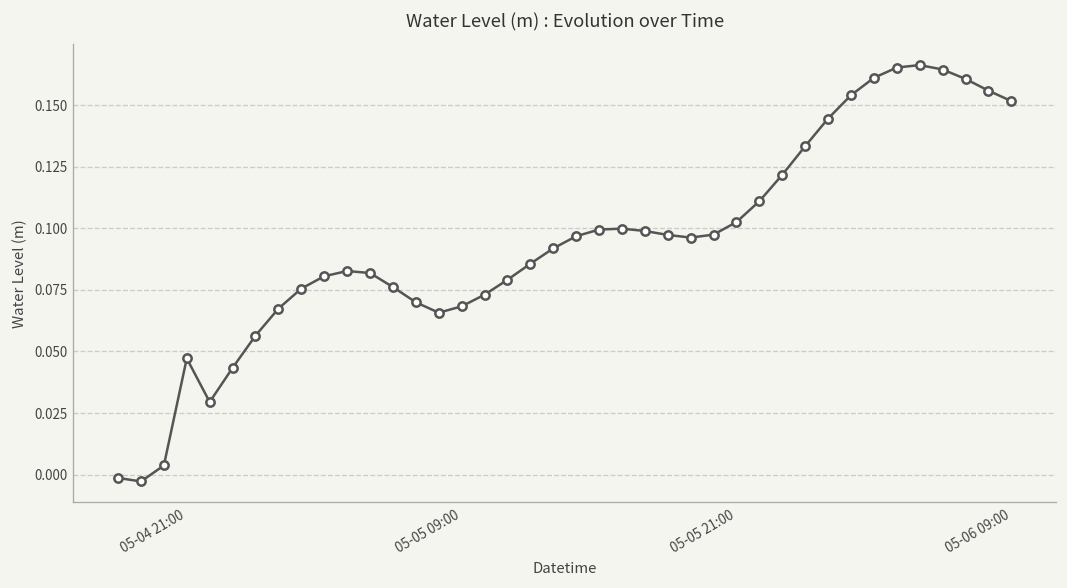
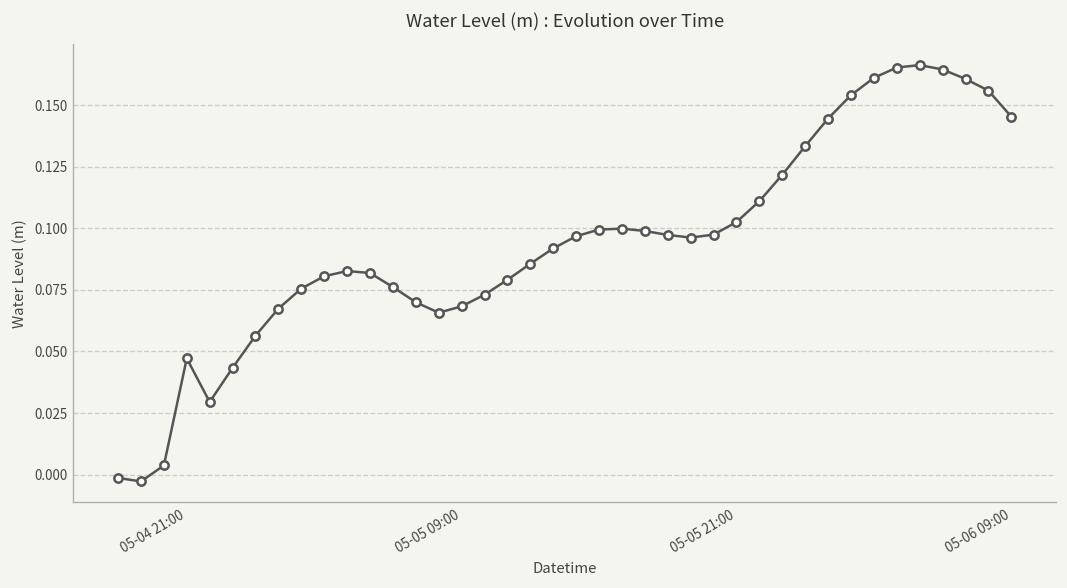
  {
    "05-04 21:00": 0.047,
    "05-05 09:00": 0.068,
    "05-05 21:00": 0.103,
-   "05-06 09:00": 0.152
+   "05-06 09:00": 0.145
  }
